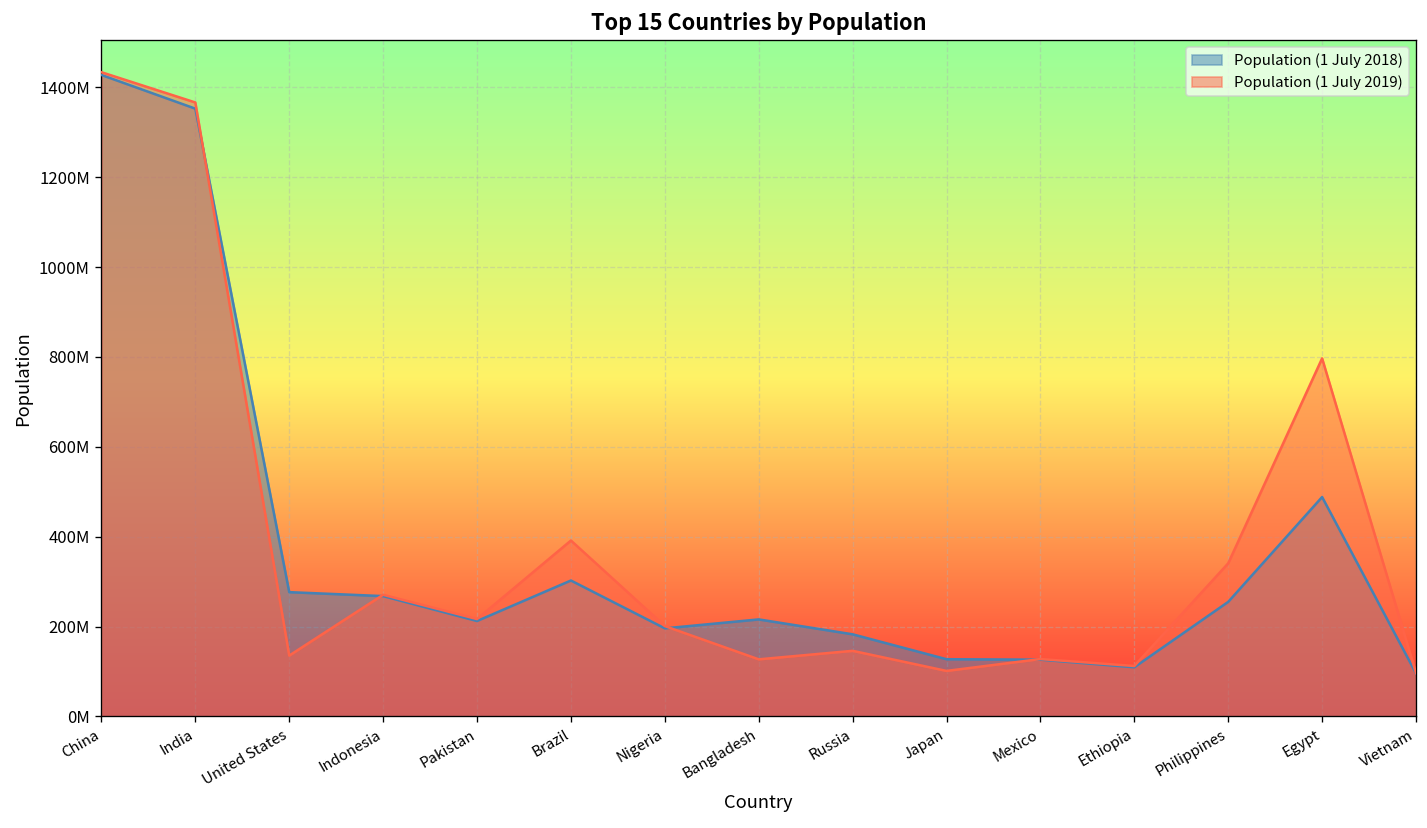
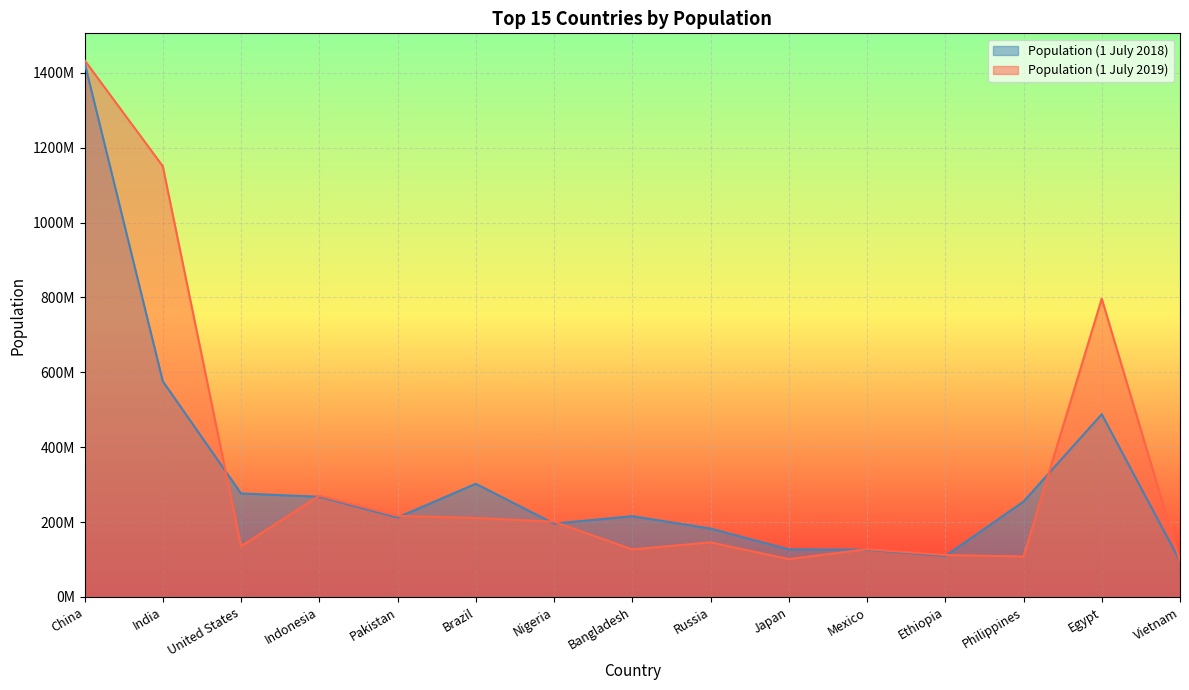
  {
    "Population (1 July 2018)": {
-     "India": 1350000000,
+     "India": 580000000,
      "United States": 280000000,
      "Brazil": 300000000,
      "Bangladesh": 220000000,
      "Russia": 180000000,
      "Japan": 130000000,
      "Philippines": 250000000,
      "Egypt": 490000000
    },
    "Population (1 July 2019)": {
-     "India": 1370000000,
+     "India": 1150000000,
      "United States": 140000000,
-     "Brazil": 390000000,
+     "Brazil": 210000000,
      "Bangladesh": 130000000,
      "Russia": 150000000,
      "Japan": 100000000,
-     "Philippines": 340000000,
+     "Philippines": 110000000,
      "Egypt": 800000000
    }
  }
